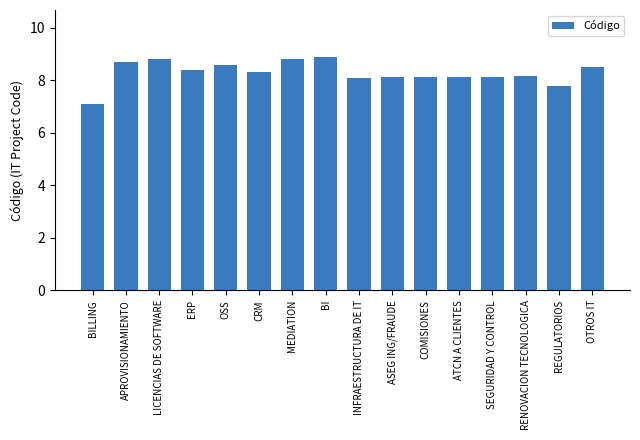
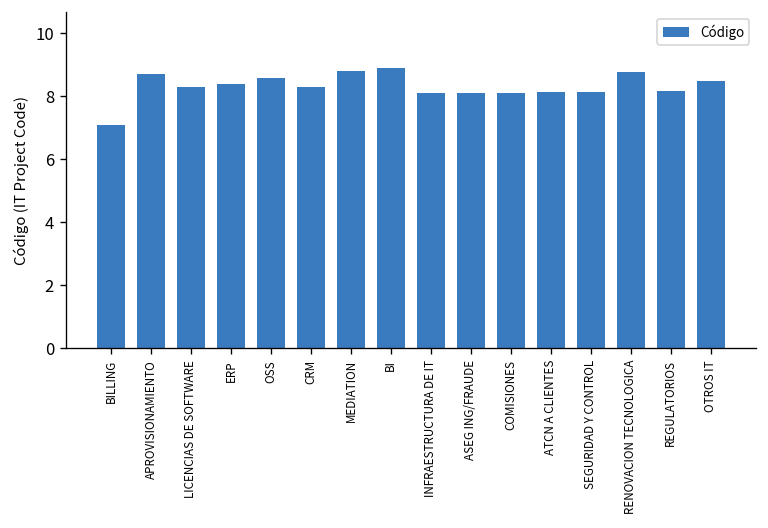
  {
    "BILLING": 7.1,
    "APROVISIONAMIENTO": 8.7,
-   "LICENCIAS DE SOFTWARE": 8.8,
+   "LICENCIAS DE SOFTWARE": 8.3,
    "ERP": 8.4,
    "OSS": 8.6,
    "CRM": 8.3,
    "MEDIATION": 8.8,
    "BI": 8.9,
    "INFRAESTRUCTURA DE IT": 8.1,
    "ASEG ING/FRAUDE": 8.1,
    "COMISIONES": 8.1,
    "ATCN A CLIENTES": 8.1,
    "SEGURIDAD Y CONTROL": 8.1,
-   "RENOVACION TECNOLOGICA": 8.2,
-   "REGULATORIOS": 7.8,
+   "RENOVACION TECNOLOGICA": 8.8,
+   "REGULATORIOS": 8.2,
    "OTROS IT": 8.5
  }
